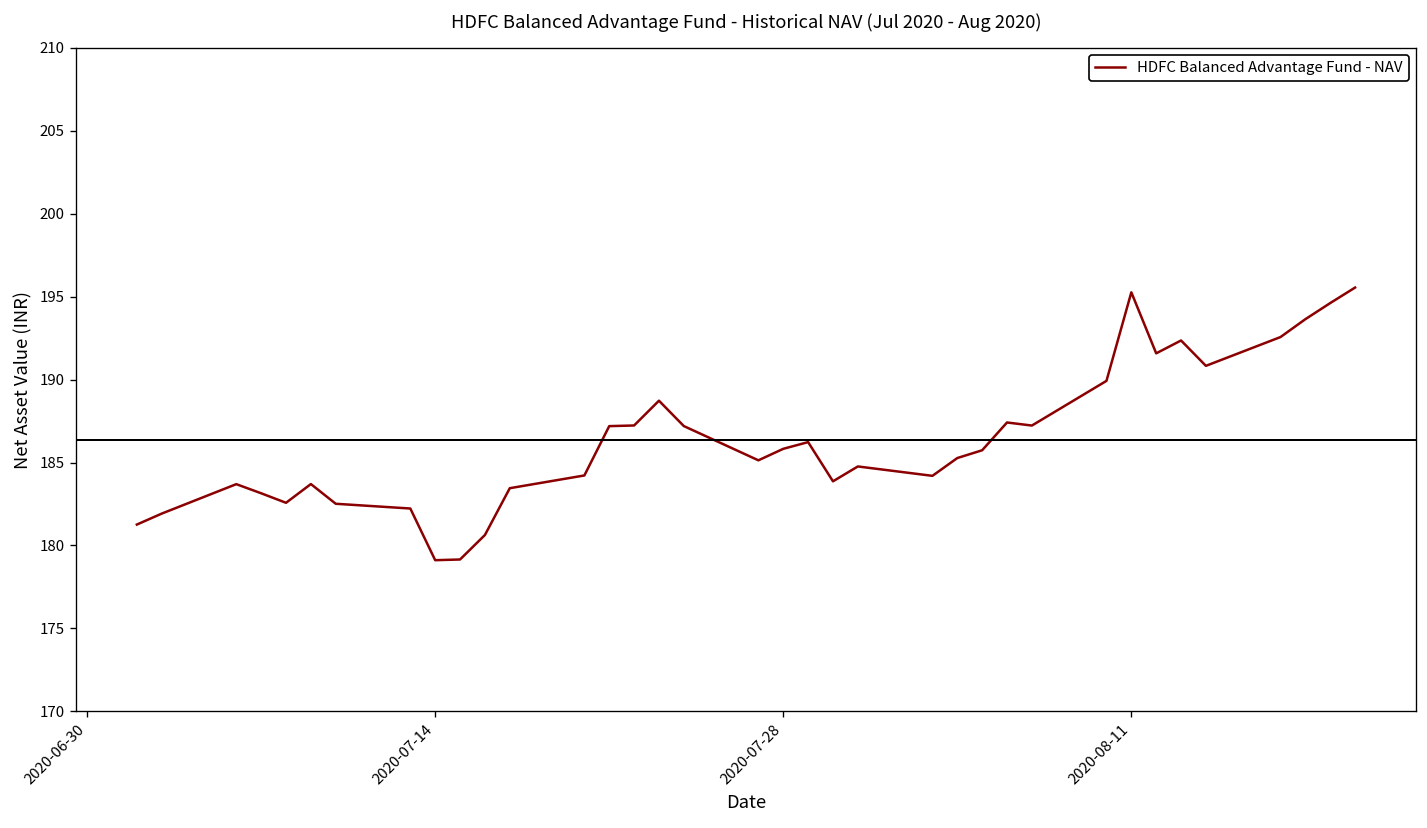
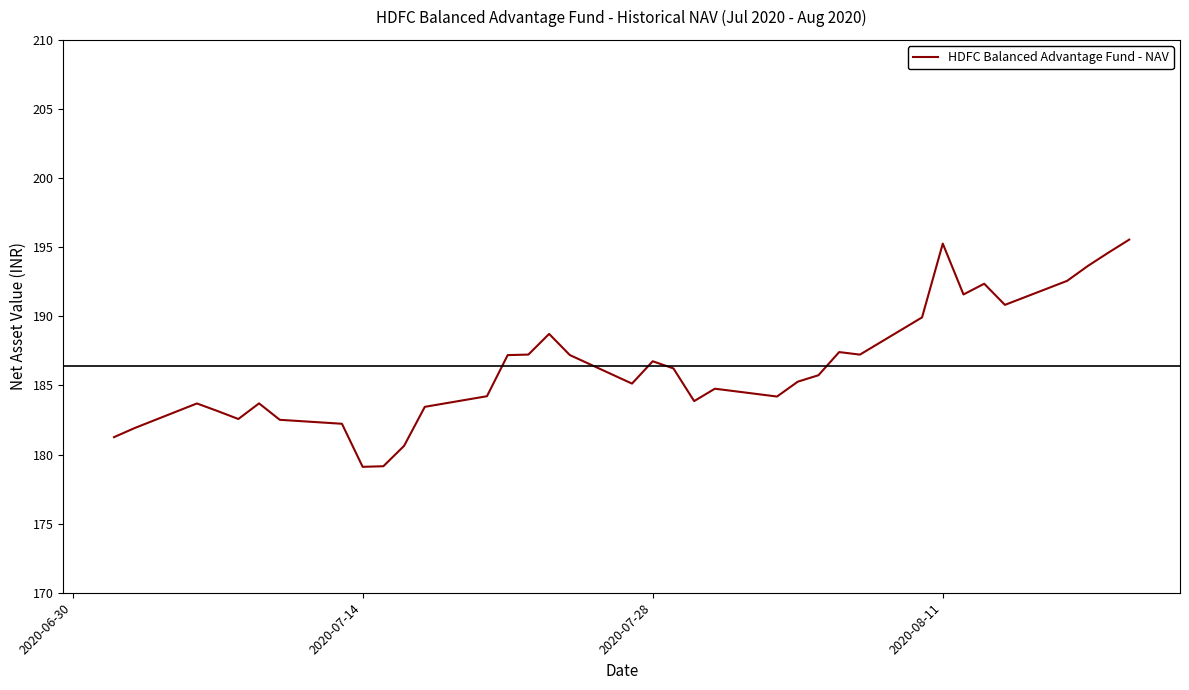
  {
    "2020-07-14": 179.1,
-   "2020-07-28": 185.8,
+   "2020-07-28": 186.7,
    "2020-08-11": 195.3
  }
